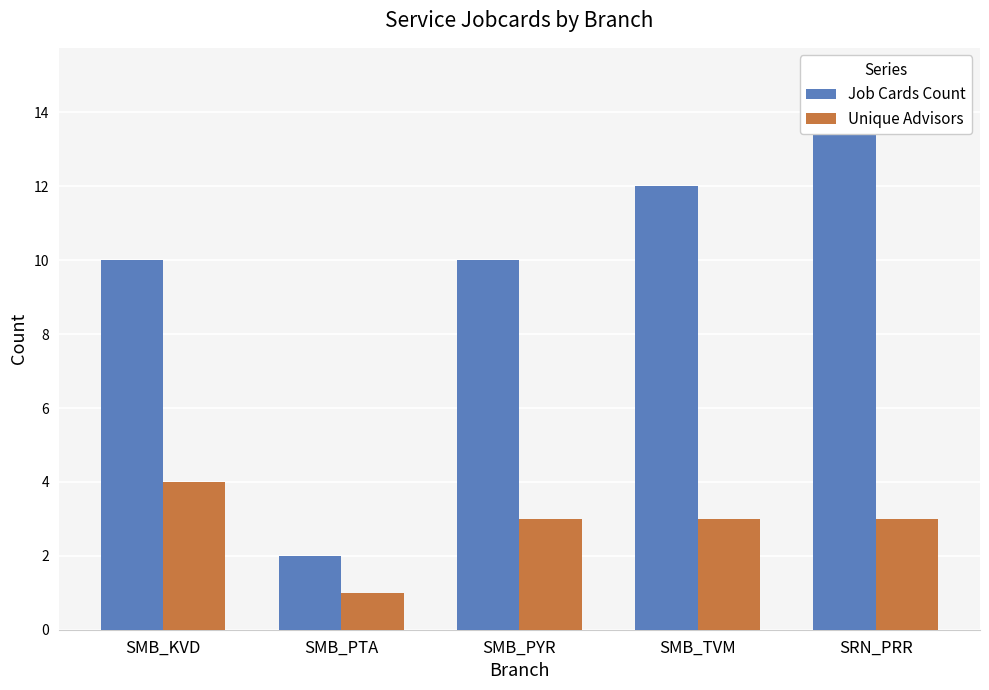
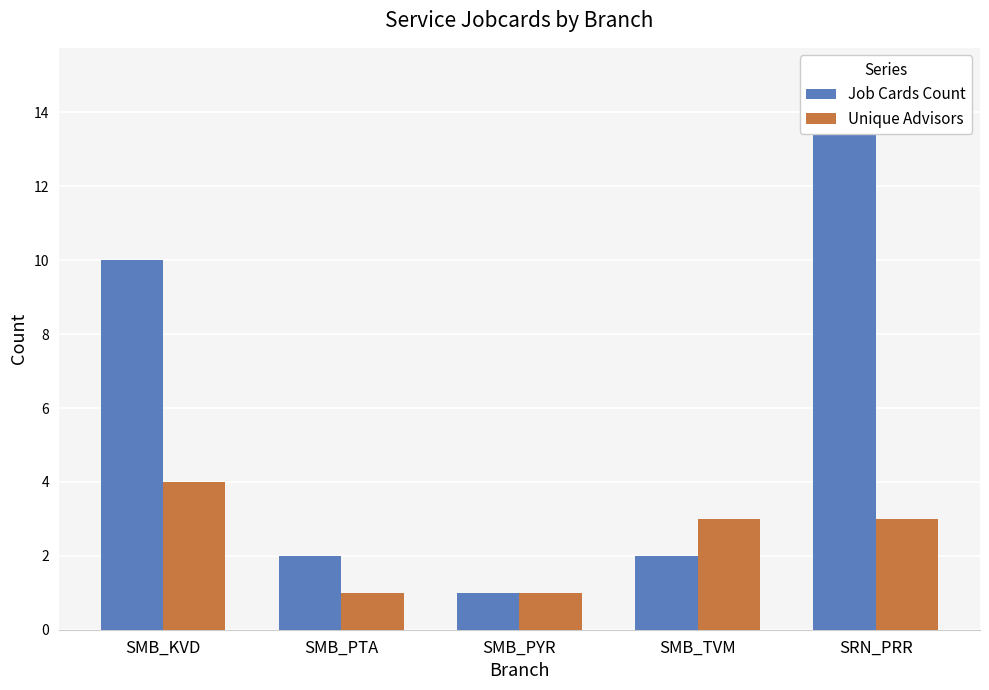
  {
    "Job Cards Count": {
      "SMB_KVD": 10,
      "SMB_PTA": 2,
-     "SMB_PYR": 10,
-     "SMB_TVM": 12
+     "SMB_PYR": 1,
+     "SMB_TVM": 2
    },
    "Unique Advisors": {
      "SMB_KVD": 4,
      "SMB_PTA": 1,
-     "SMB_PYR": 3,
+     "SMB_PYR": 1,
      "SMB_TVM": 3,
      "SRN_PRR": 3
    }
  }
